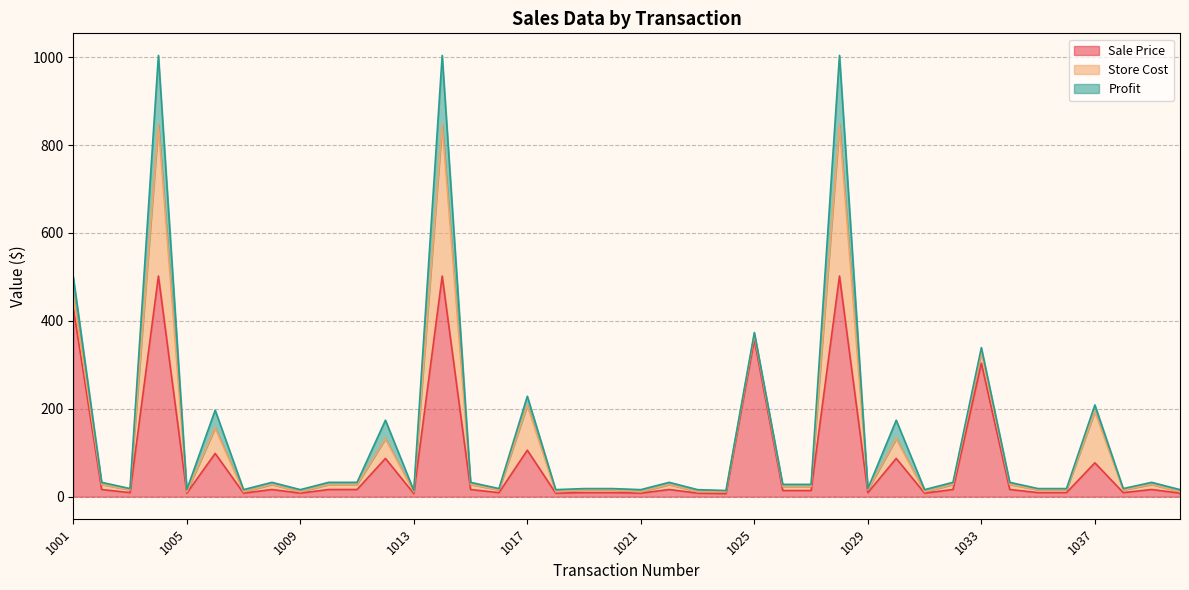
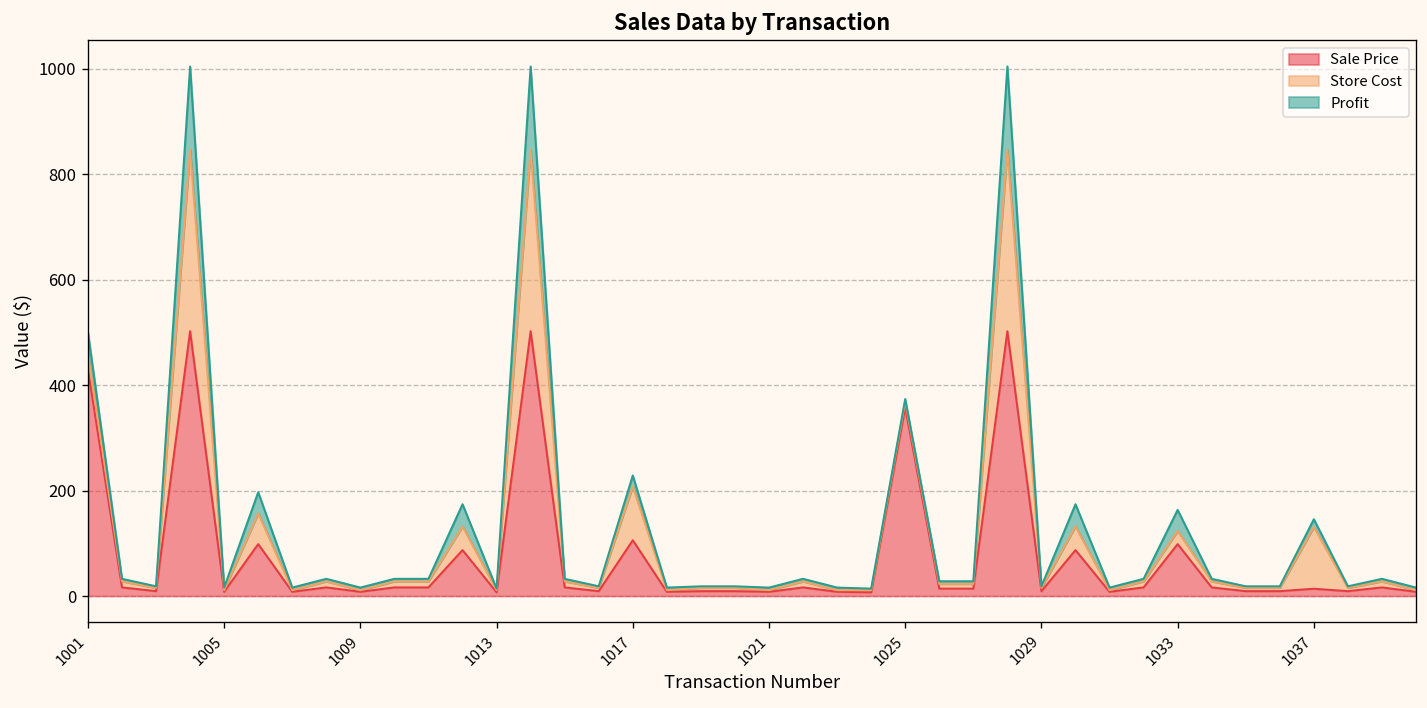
  {
    "Sale Price": {
      "1001": 430,
      "1017": 110,
      "1025": 360,
      "1029": 10,
-     "1033": 300,
-     "1037": 80
+     "1033": 100,
+     "1037": 10
    },
    "Store Cost": {
      "1001": 30,
      "1017": 100,
      "1033": 20,
      "1037": 120
    },
    "Profit": {
      "1001": 40,
      "1017": 20,
-     "1033": 10,
+     "1033": 40,
      "1037": 10
    }
  }
